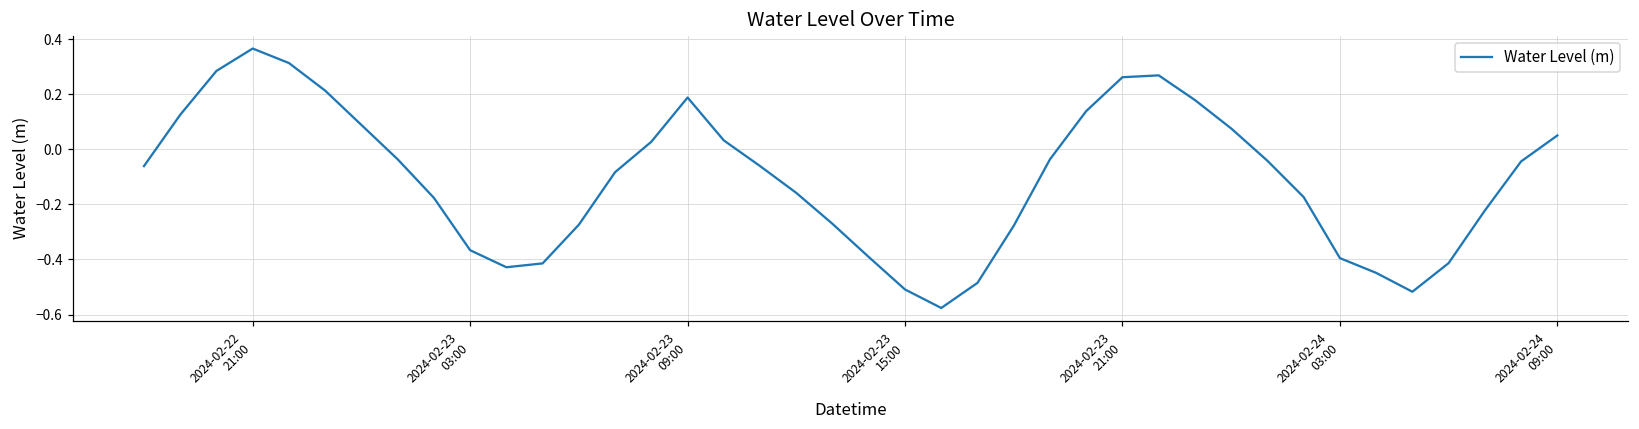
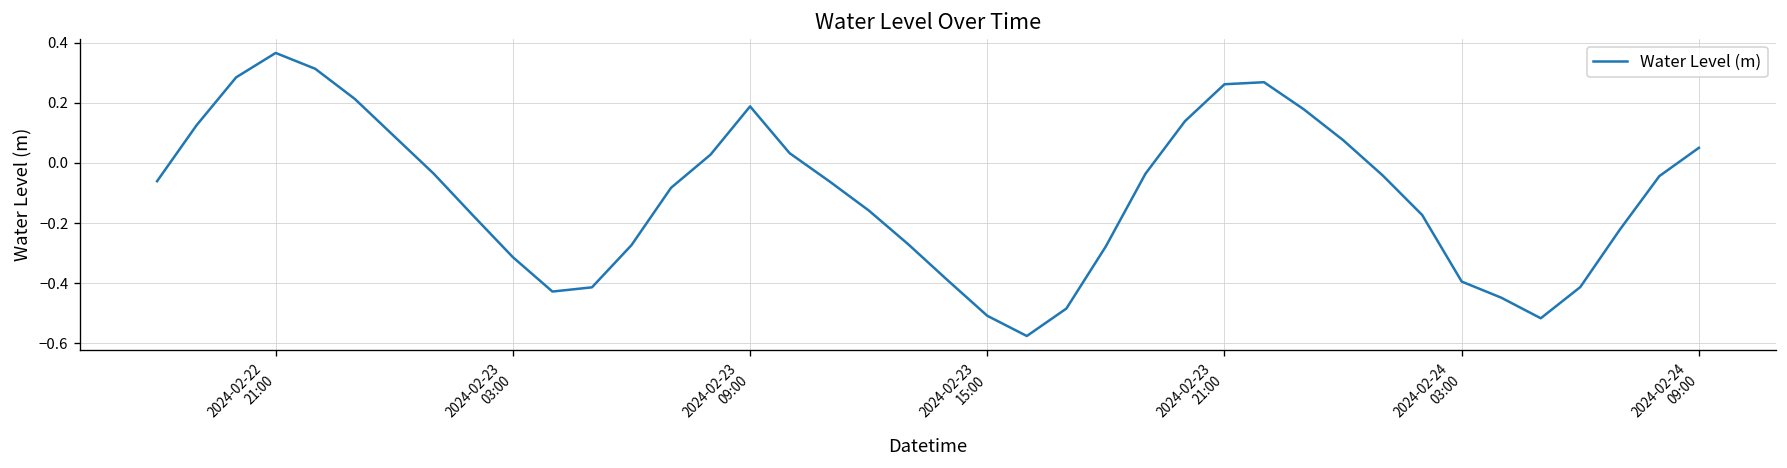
  {
    "2024-02-22 21:00": 0.37,
-   "2024-02-23 03:00": -0.37,
+   "2024-02-23 03:00": -0.31,
    "2024-02-23 09:00": 0.19,
    "2024-02-23 15:00": -0.51,
    "2024-02-23 21:00": 0.26,
    "2024-02-24 03:00": -0.40,
    "2024-02-24 09:00": 0.05
  }
